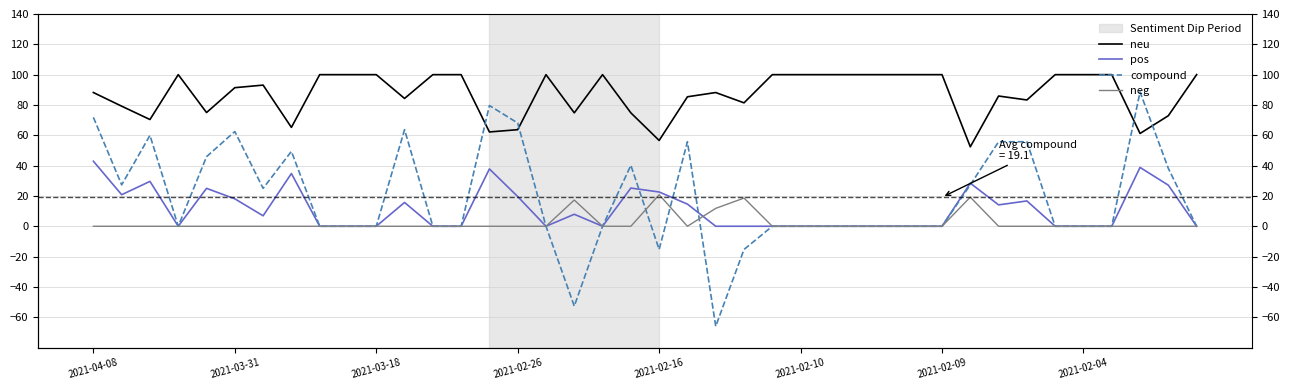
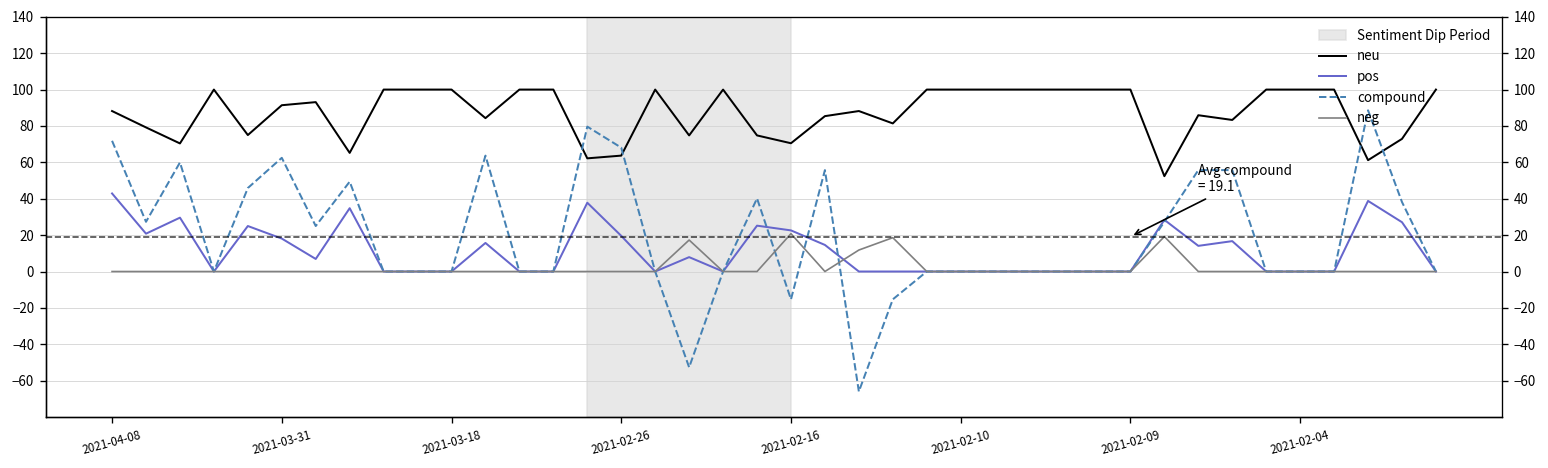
  {
    "neu": {
      "2021-04-08": 88,
      "2021-03-31": 91,
      "2021-02-26": 64,
-     "2021-02-16": 57,
+     "2021-02-16": 71,
      "2021-02-04": 100
    },
    "neg": {
      "2021-04-08": 0,
      "2021-03-31": 0,
      "2021-02-26": 0,
      "2021-02-16": 21
    }
  }
